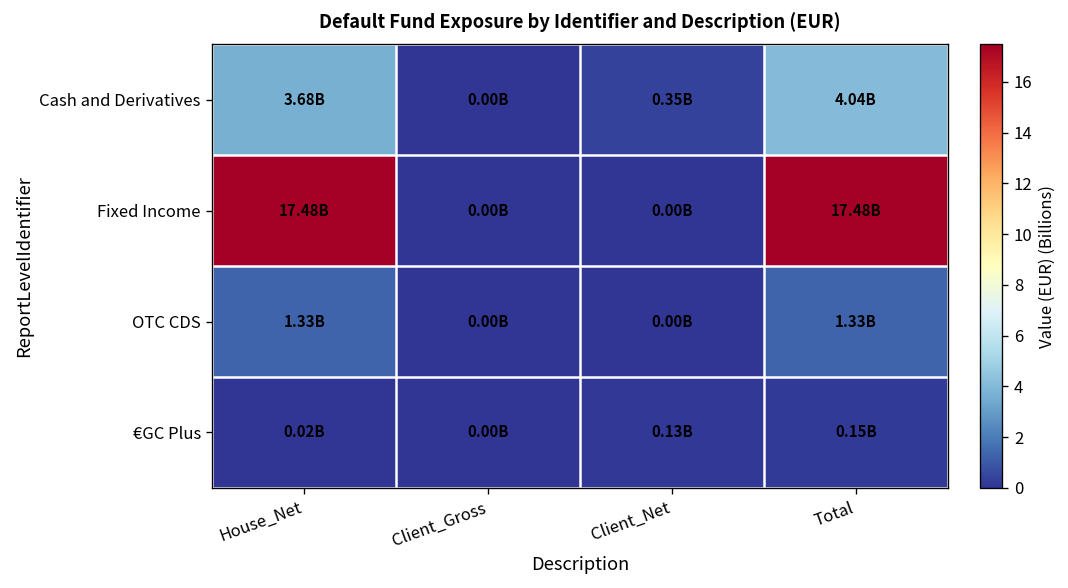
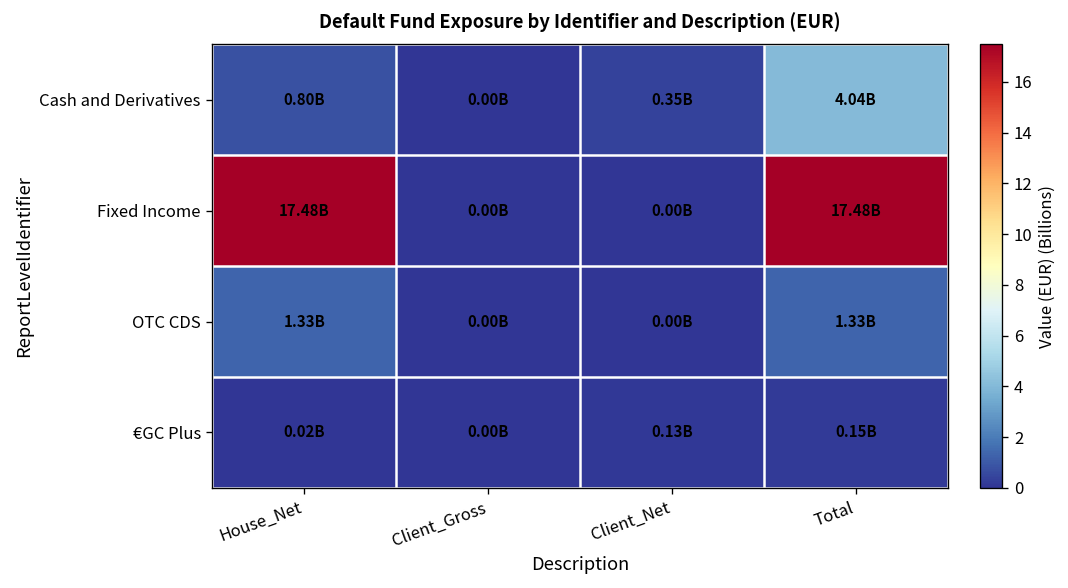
  {
    "Cash and Derivatives": {
-     "House_Net": "3.68B",
+     "House_Net": "0.80B",
      "Client_Gross": "0.00B",
      "Client_Net": "0.35B",
      "Total": "4.04B"
    },
    "Fixed Income": {
      "House_Net": "17.48B",
      "Client_Gross": "0.00B",
      "Client_Net": "0.00B",
      "Total": "17.48B"
    },
    "OTC CDS": {
      "House_Net": "1.33B",
      "Client_Gross": "0.00B",
      "Client_Net": "0.00B",
      "Total": "1.33B"
    },
    "€GC Plus": {
      "House_Net": "0.02B",
      "Client_Gross": "0.00B",
      "Client_Net": "0.13B",
      "Total": "0.15B"
    }
  }
